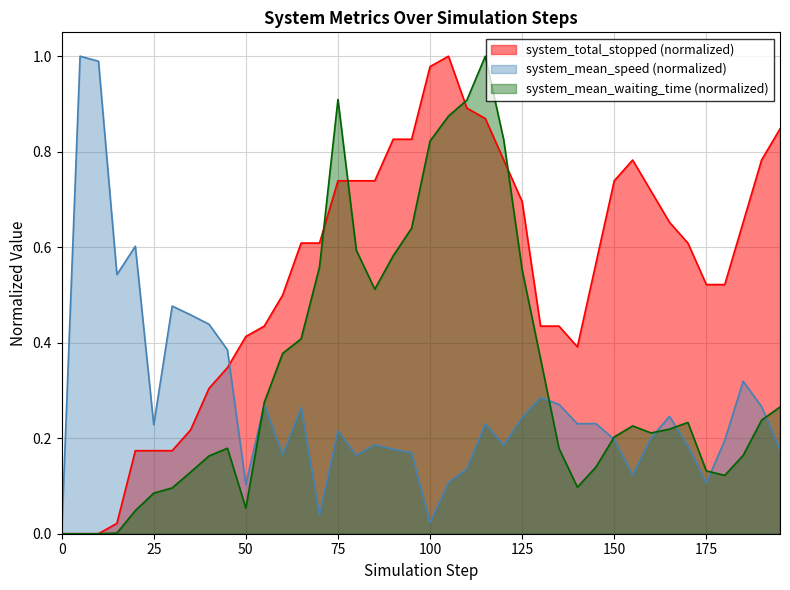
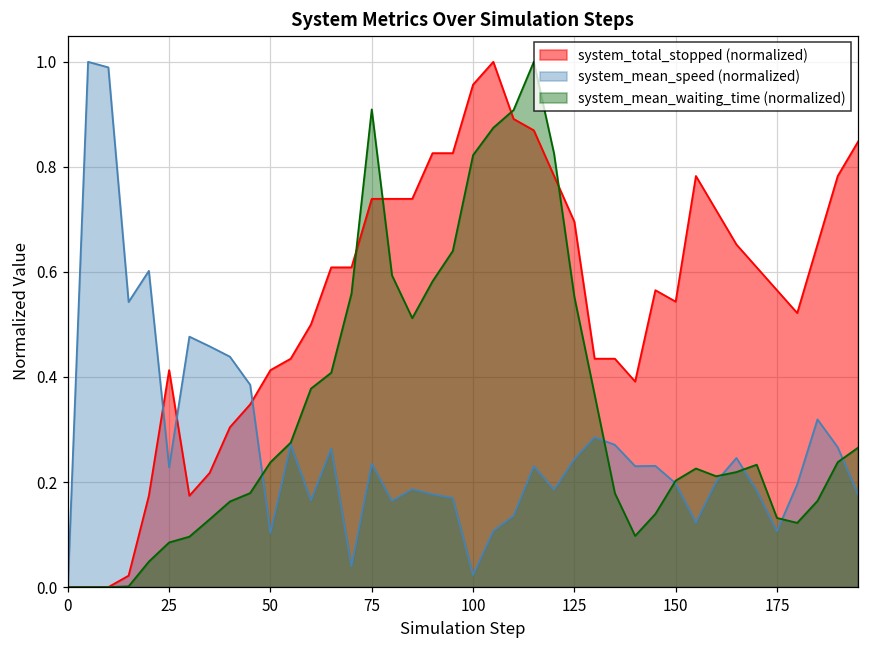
  {
    "system_total_stopped (normalized)": {
-     "25": 0.17,
+     "25": 0.41,
      "50": 0.41,
      "75": 0.74,
-     "100": 0.98,
+     "100": 0.96,
      "125": 0.70,
-     "150": 0.74,
-     "175": 0.52
+     "150": 0.54,
+     "175": 0.57
    },
    "system_mean_speed (normalized)": {
      "25": 0.23,
      "50": 0.10,
-     "75": 0.22,
+     "75": 0.24,
      "100": 0.02,
      "125": 0.24,
      "175": 0.11
    },
    "system_mean_waiting_time (normalized)": {
      "25": 0.08,
-     "50": 0.05,
+     "50": 0.24,
      "75": 0.91,
      "100": 0.82,
      "125": 0.55,
      "175": 0.13
    }
  }
